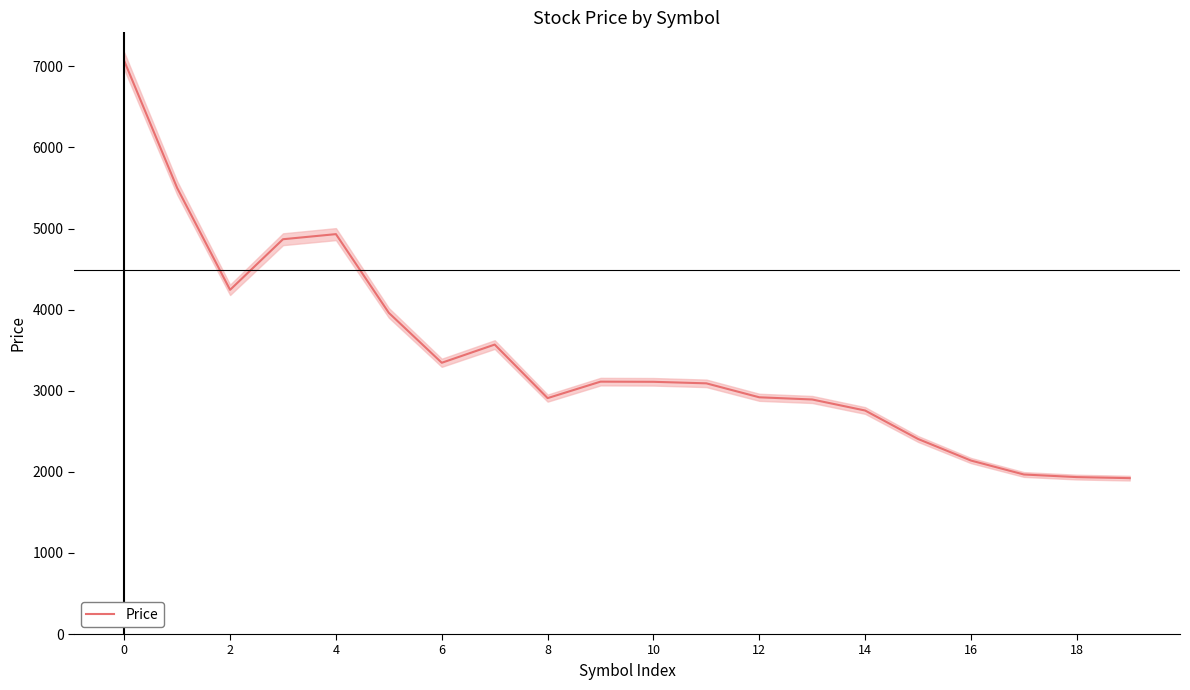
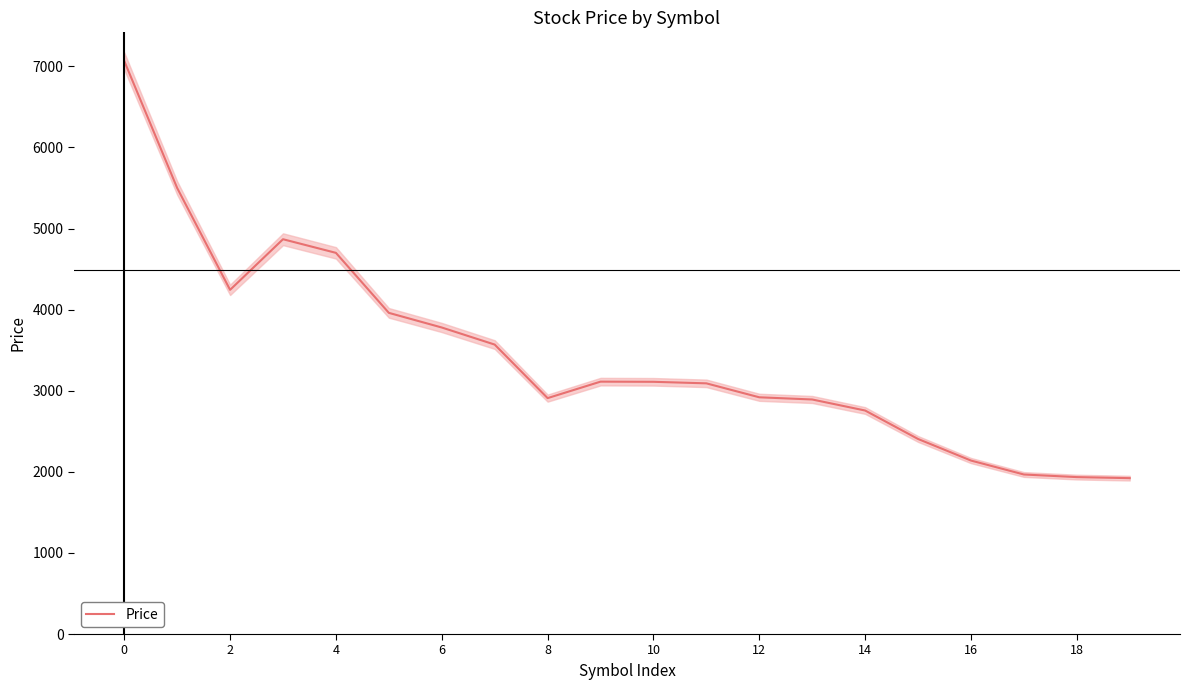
  {
    "Price": {
      "0": 7100,
      "2": 4200,
-     "4": 4900,
-     "6": 3300,
+     "4": 4700,
+     "6": 3800,
      "8": 2900,
      "10": 3100,
      "12": 2900,
      "14": 2800,
      "16": 2100
    }
  }
